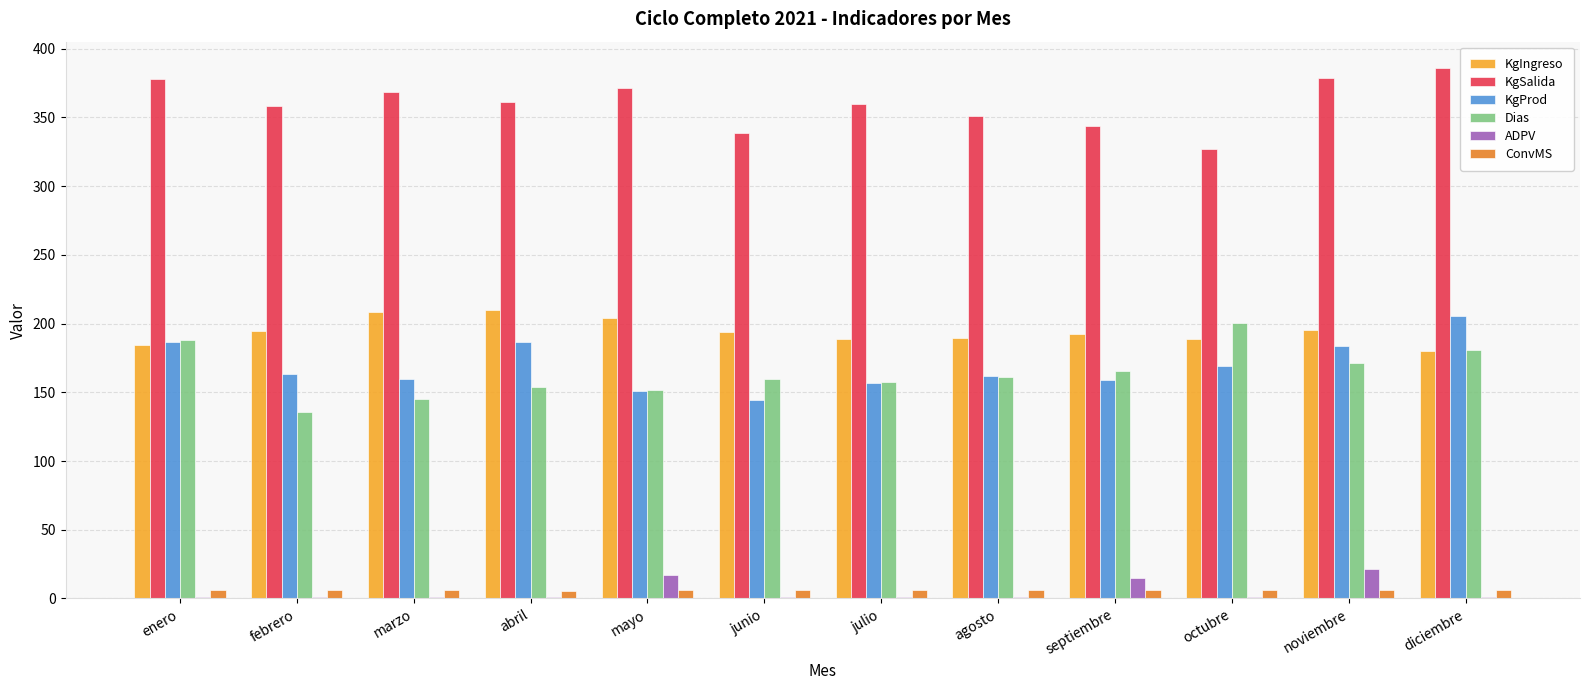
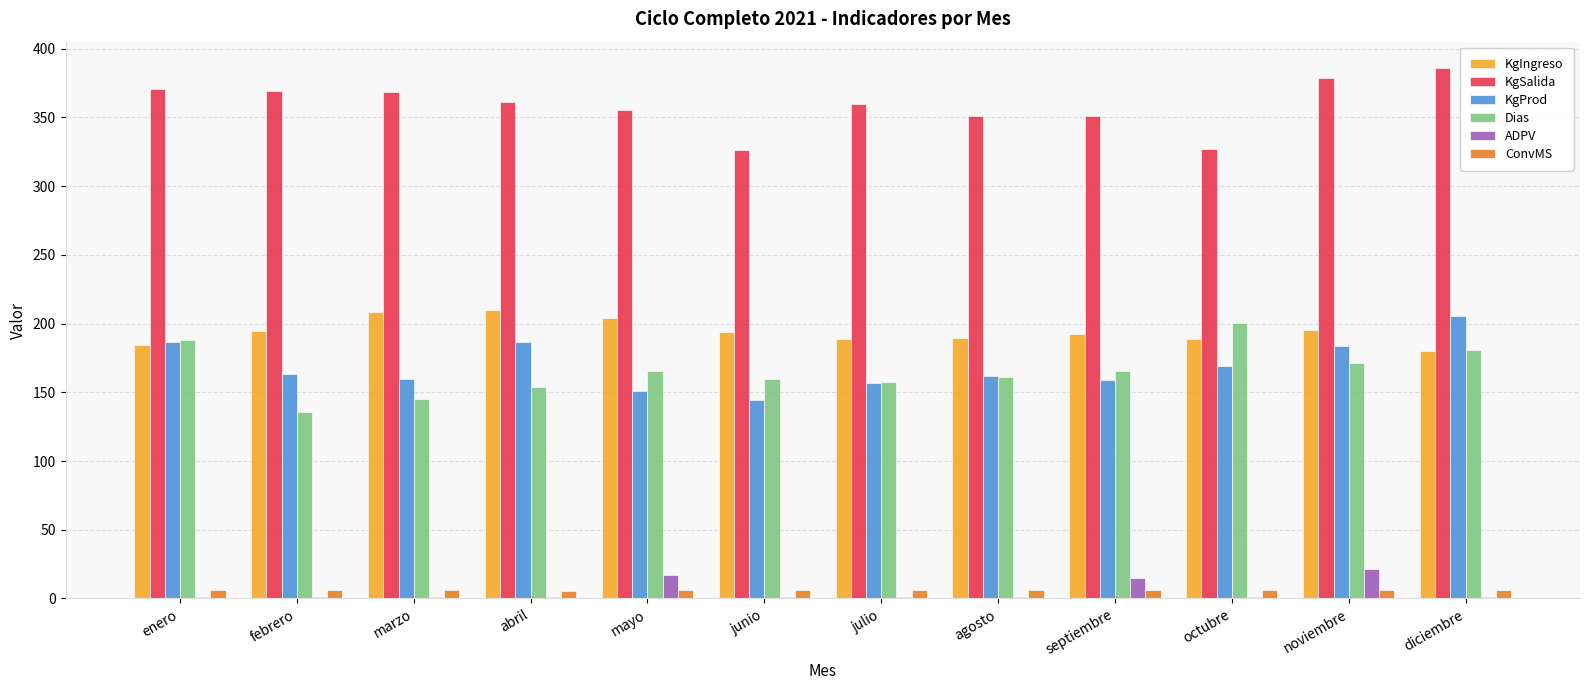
  {
    "KgSalida": {
-     "enero": 378,
-     "febrero": 358,
+     "enero": 371,
+     "febrero": 369,
      "marzo": 368,
      "abril": 361,
-     "mayo": 372,
-     "junio": 339,
+     "mayo": 355,
+     "junio": 326,
      "julio": 360,
      "agosto": 351,
-     "septiembre": 344,
+     "septiembre": 351,
      "octubre": 327,
      "noviembre": 379,
      "diciembre": 386
    },
    "KgProd": {
      "enero": 187,
      "febrero": 163,
      "marzo": 160,
      "abril": 187,
      "mayo": 151,
      "junio": 145,
      "julio": 157,
      "agosto": 162,
      "septiembre": 159,
      "octubre": 169,
      "noviembre": 183,
      "diciembre": 206
    },
    "Dias": {
      "enero": 188,
      "febrero": 136,
      "marzo": 145,
      "abril": 154,
-     "mayo": 152,
+     "mayo": 166,
      "junio": 160,
      "julio": 158,
      "agosto": 161,
      "septiembre": 166,
      "octubre": 201,
      "noviembre": 171,
      "diciembre": 181
    },
    "ADPV": {
      "mayo": 17,
      "septiembre": 15,
      "noviembre": 21
    }
  }
